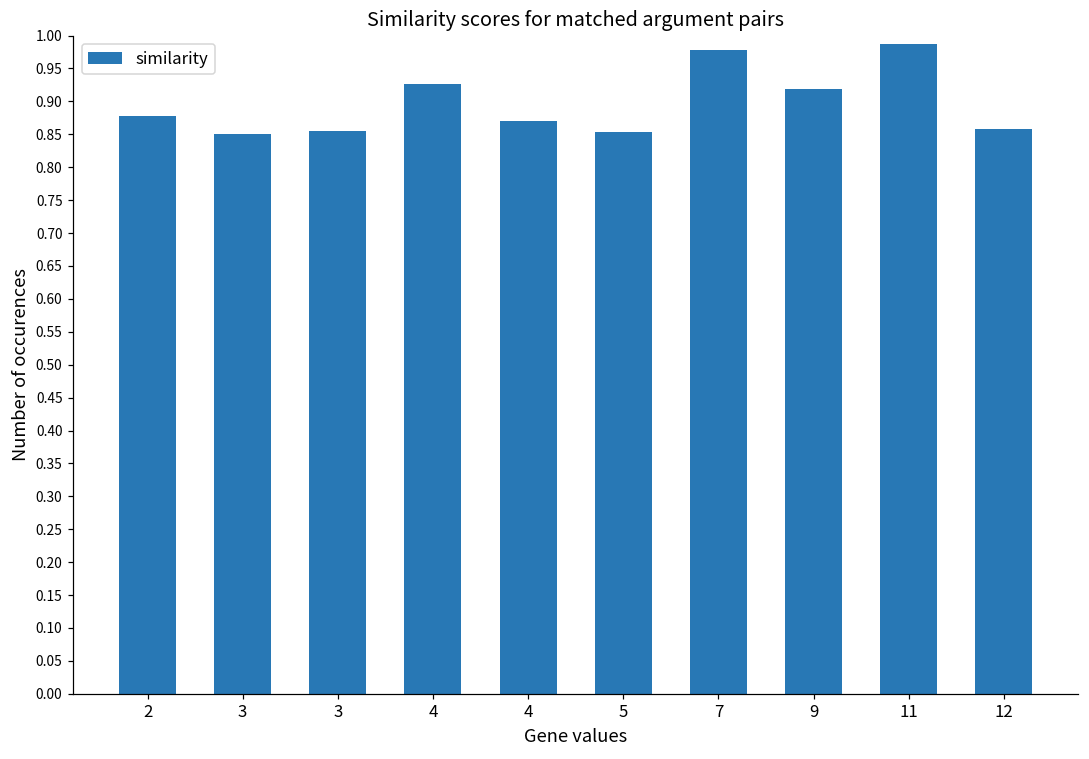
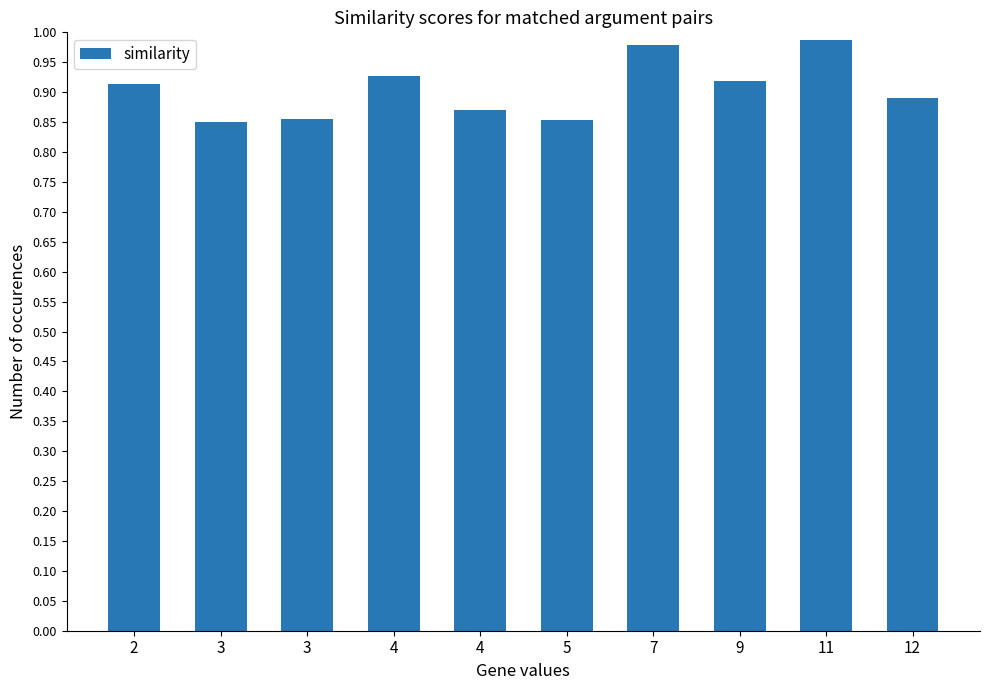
  {
-   "2": 0.88,
+   "2": 0.91,
    "5": 0.85,
    "7": 0.98,
    "9": 0.92,
    "11": 0.99,
-   "12": 0.86
+   "12": 0.89
  }
